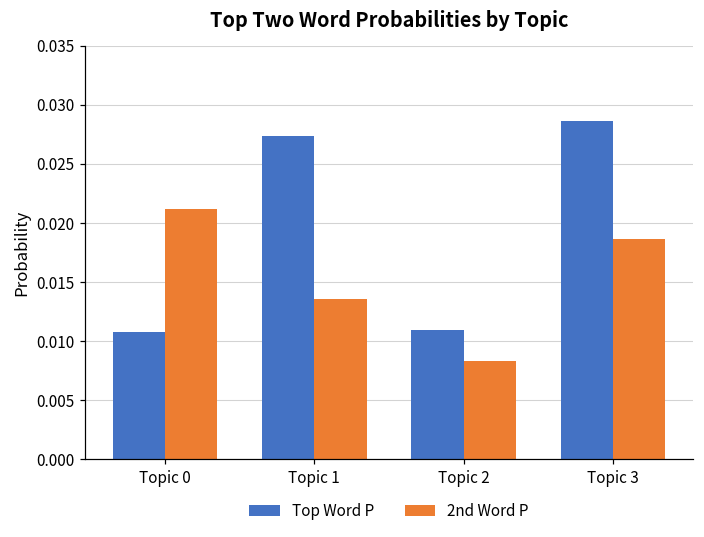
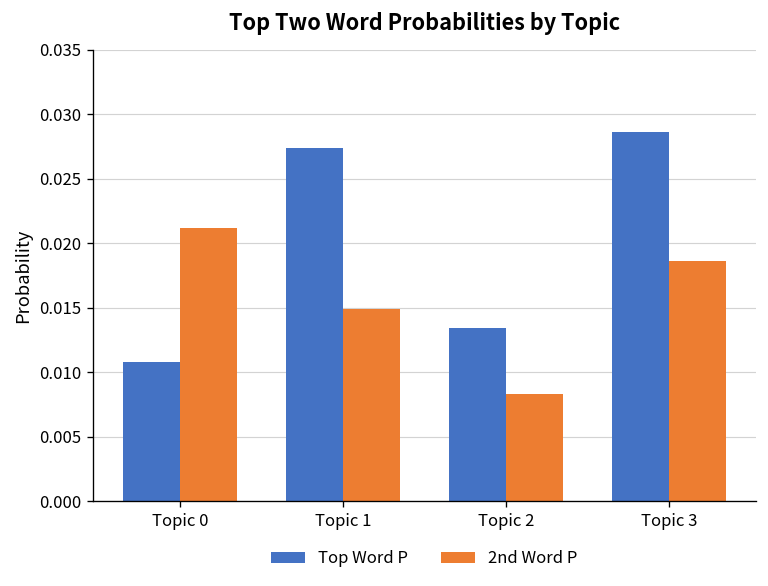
  {
    "Top Word P": {
      "Topic 0": 0.0108,
      "Topic 1": 0.0274,
-     "Topic 2": 0.0109,
+     "Topic 2": 0.0134,
      "Topic 3": 0.0287
    },
    "2nd Word P": {
      "Topic 0": 0.0212,
-     "Topic 1": 0.0135,
+     "Topic 1": 0.0149,
      "Topic 2": 0.0083,
      "Topic 3": 0.0186
    }
  }
